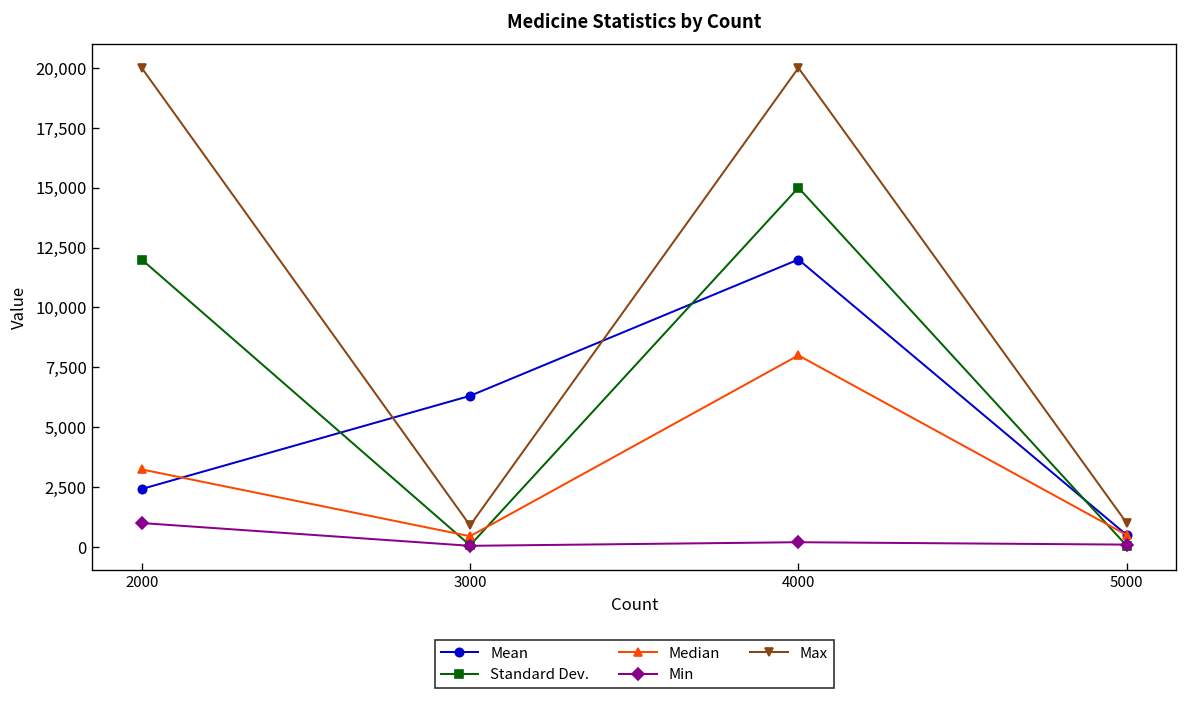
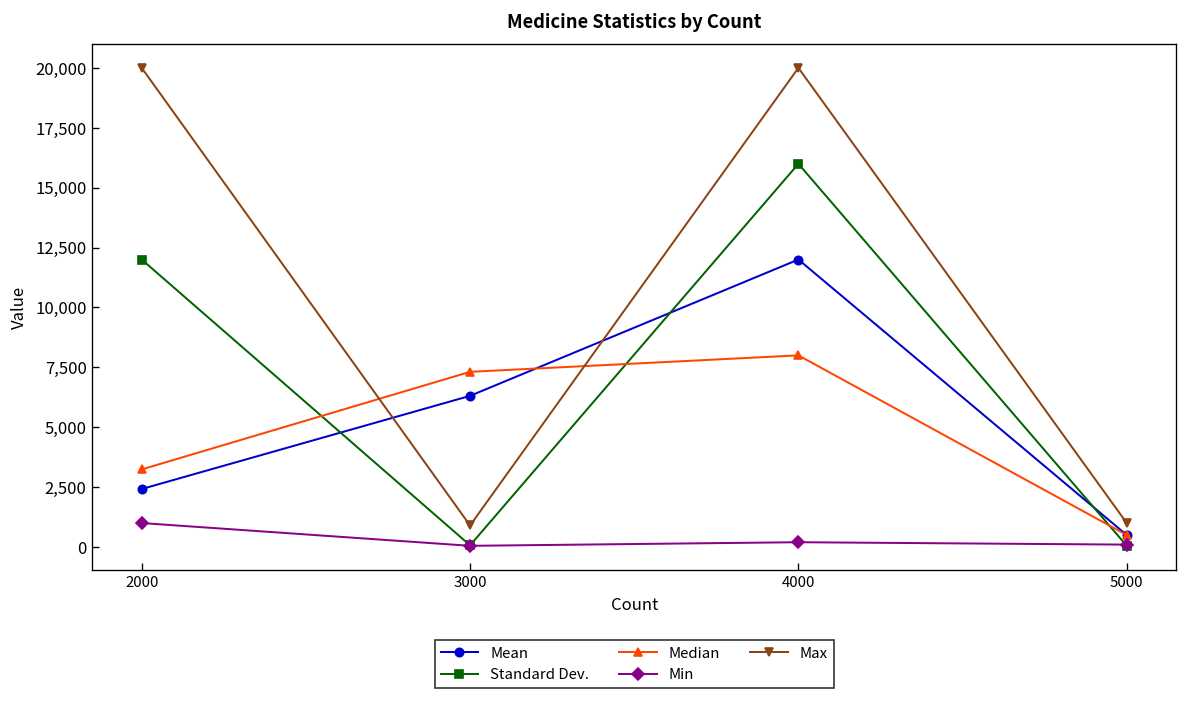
  {
    "Mean": {
      "2000": "2,400",
      "3000": "6,300",
      "4000": "12,000"
    },
    "Standard Dev.": {
      "2000": "12,000",
-     "4000": "15,000"
+     "4000": "16,000"
    },
    "Median": {
      "2000": "3,200",
-     "3000": "500",
+     "3000": "7,300",
      "4000": "8,000"
    },
    "Min": {
      "2000": "1,000",
      "4000": "200"
    },
    "Max": {
      "2000": "20,000",
      "3000": "900",
      "4000": "20,000",
      "5000": "1,000"
    }
  }
